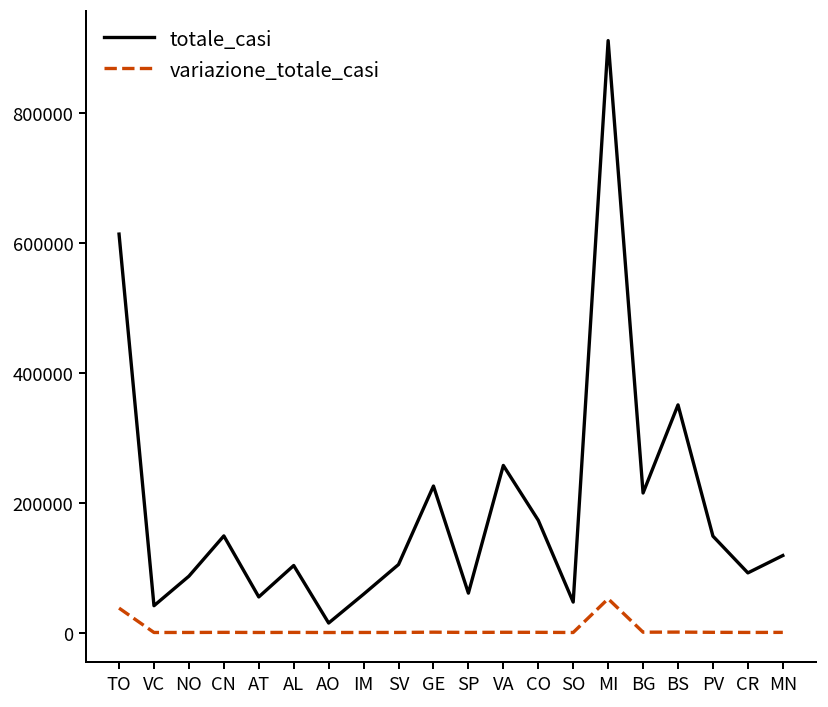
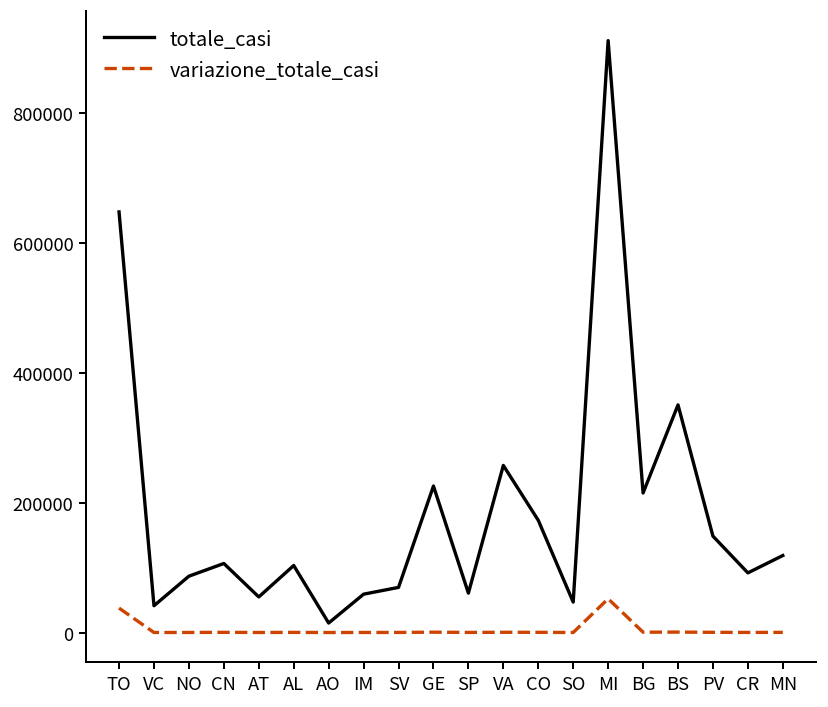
  {
    "totale_casi": {
-     "TO": 610000,
+     "TO": 650000,
      "VC": 40000,
      "NO": 90000,
-     "CN": 150000,
+     "CN": 110000,
      "AT": 50000,
      "AL": 100000,
      "AO": 10000,
      "IM": 60000,
-     "SV": 100000,
+     "SV": 70000,
      "GE": 230000,
      "SP": 60000,
      "VA": 260000,
      "CO": 170000,
      "SO": 50000,
      "MI": 910000,
      "BG": 210000,
      "BS": 350000,
      "PV": 150000,
      "CR": 90000,
      "MN": 120000
    },
    "variazione_totale_casi": {
      "TO": 40000,
      "VC": 0,
      "NO": 0,
      "CN": 0,
      "AT": 0,
      "AL": 0,
      "AO": 0,
      "IM": 0,
      "SV": 0,
      "GE": 0,
      "SP": 0,
      "VA": 0,
      "CO": 0,
      "SO": 0,
      "MI": 50000,
      "BG": 0,
      "BS": 0,
      "PV": 0,
      "CR": 0,
      "MN": 0
    }
  }
